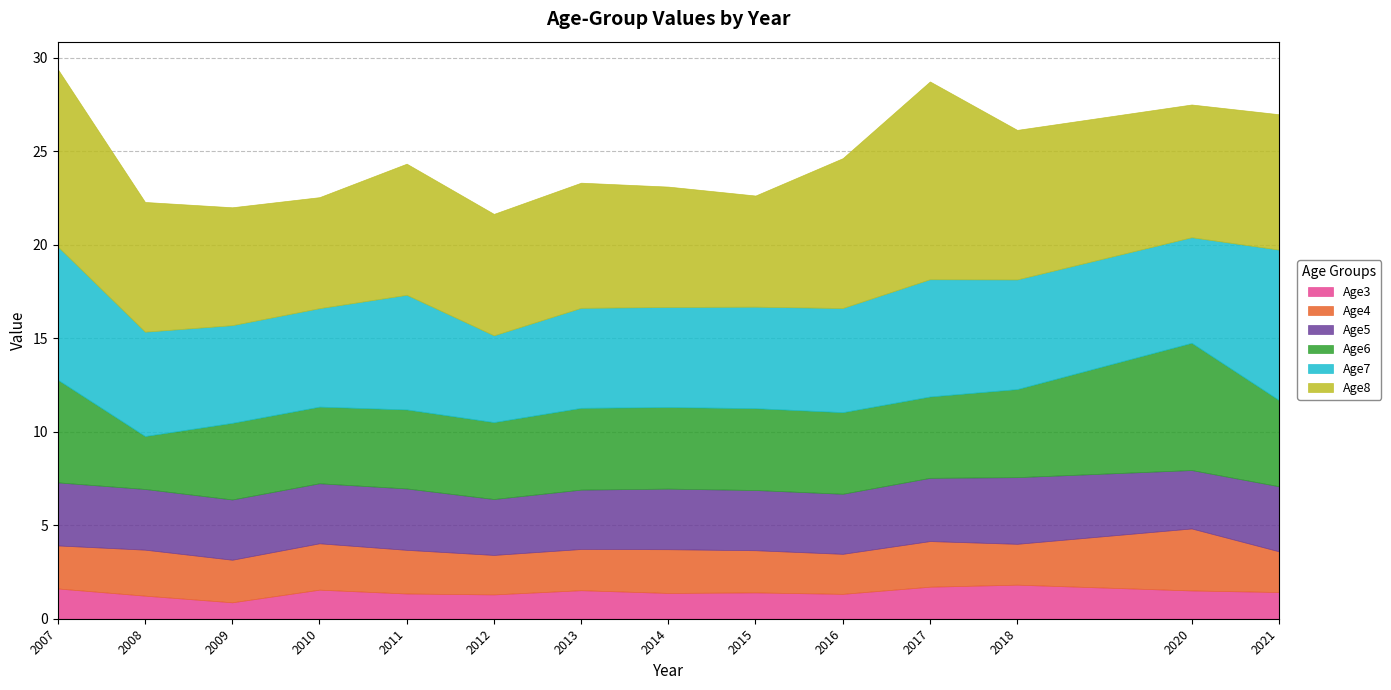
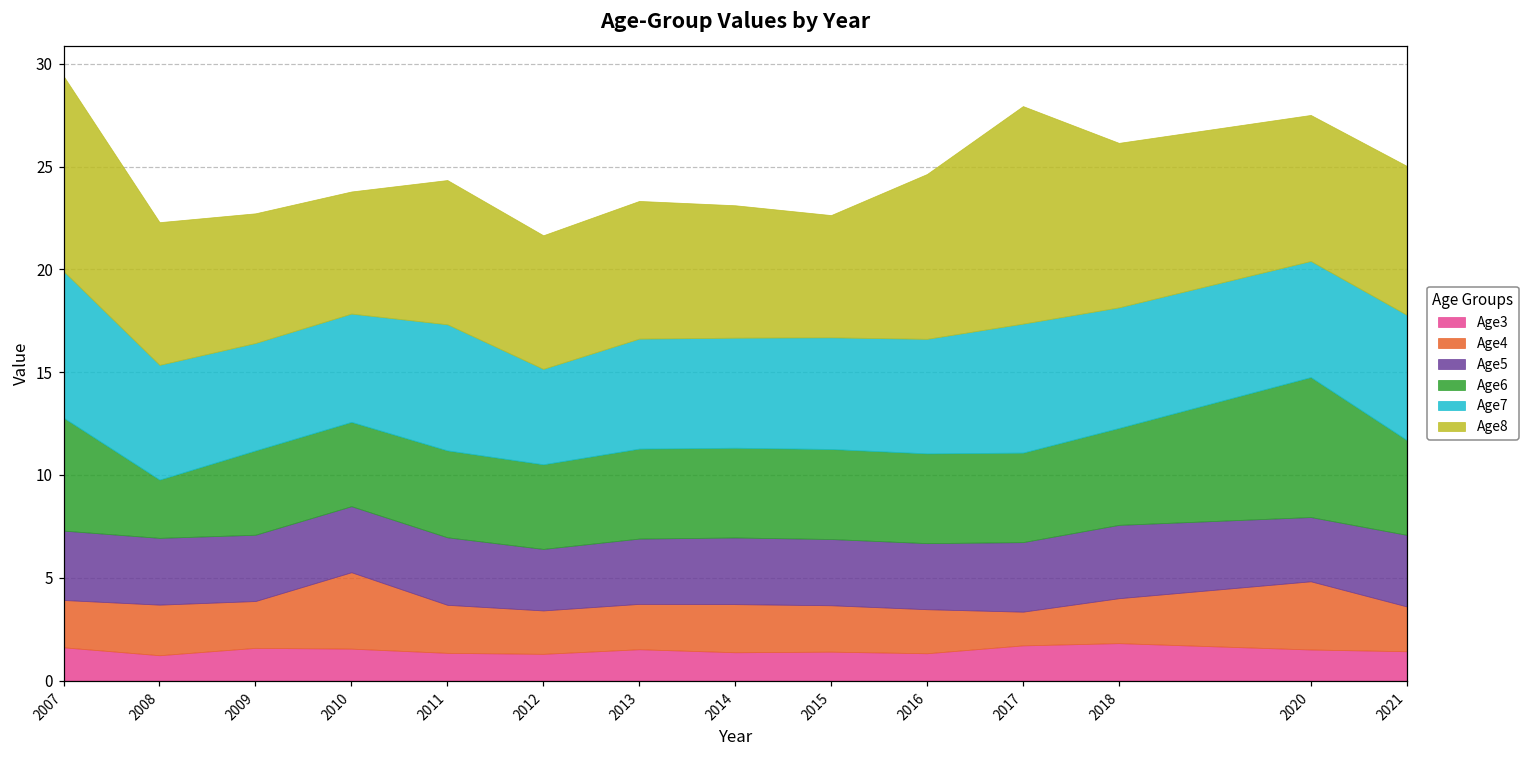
  {
    "Age3": {
      "2007": 1.6,
      "2008": 1.2,
-     "2009": 0.9,
+     "2009": 1.6,
      "2010": 1.6,
      "2011": 1.3,
      "2012": 1.3,
      "2013": 1.5,
      "2014": 1.4,
      "2015": 1.4,
      "2016": 1.3,
      "2017": 1.7,
      "2018": 1.8,
      "2020": 1.5,
      "2021": 1.4
    },
    "Age4": {
      "2007": 2.3,
      "2008": 2.5,
      "2009": 2.3,
-     "2010": 2.5,
+     "2010": 3.7,
      "2011": 2.3,
      "2012": 2.1,
      "2013": 2.2,
      "2014": 2.3,
      "2015": 2.3,
      "2016": 2.1,
-     "2017": 2.4,
+     "2017": 1.6,
      "2018": 2.2,
      "2020": 3.3,
      "2021": 2.2
    },
    "Age5": {
      "2007": 3.4,
      "2008": 3.2,
      "2009": 3.2,
      "2010": 3.2,
      "2011": 3.3,
      "2012": 3.0,
      "2013": 3.2,
      "2014": 3.2,
      "2015": 3.2,
      "2016": 3.2,
      "2017": 3.4,
      "2018": 3.6,
      "2020": 3.1,
      "2021": 3.5
    },
    "Age6": {
      "2007": 5.5,
      "2008": 2.8,
      "2009": 4.1,
      "2010": 4.1,
      "2011": 4.2,
      "2012": 4.1,
      "2013": 4.4,
      "2014": 4.4,
      "2015": 4.4,
      "2016": 4.4,
      "2017": 4.4,
      "2018": 4.7,
      "2020": 6.8,
      "2021": 4.6
    },
    "Age7": {
      "2007": 7.1,
      "2008": 5.6,
      "2009": 5.2,
      "2010": 5.3,
      "2011": 6.1,
      "2012": 4.6,
      "2013": 5.3,
      "2014": 5.4,
      "2015": 5.4,
      "2016": 5.6,
      "2017": 6.3,
      "2018": 5.9,
      "2020": 5.6,
-     "2021": 8.0
+     "2021": 6.1
    },
    "Age8": {
      "2007": 9.5,
      "2008": 6.9,
      "2009": 6.3,
      "2010": 5.9,
      "2011": 7.0,
      "2012": 6.5,
      "2013": 6.7,
      "2014": 6.4,
      "2015": 5.9,
      "2016": 8.0,
      "2017": 10.6,
      "2018": 8.0,
      "2020": 7.1,
      "2021": 7.2
    }
  }
